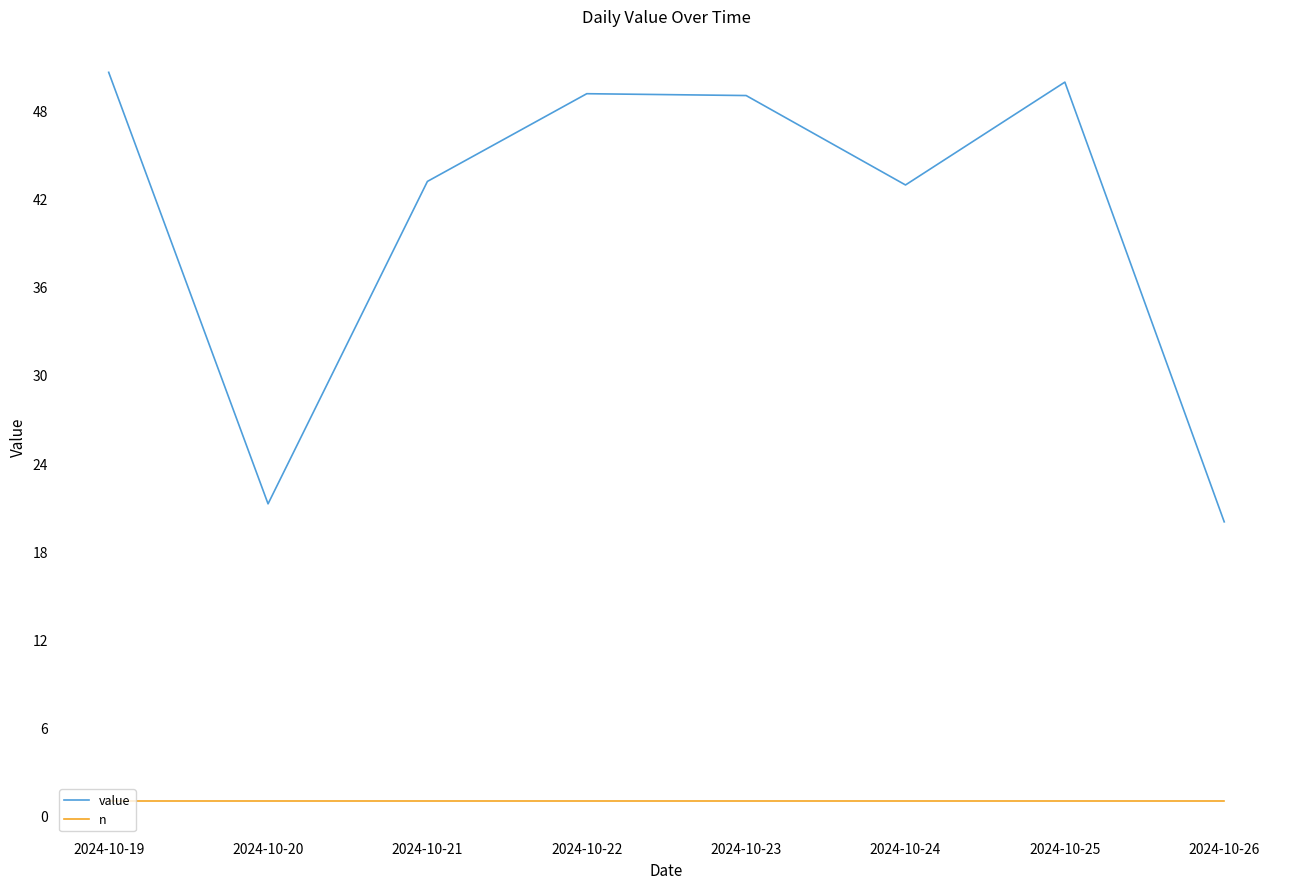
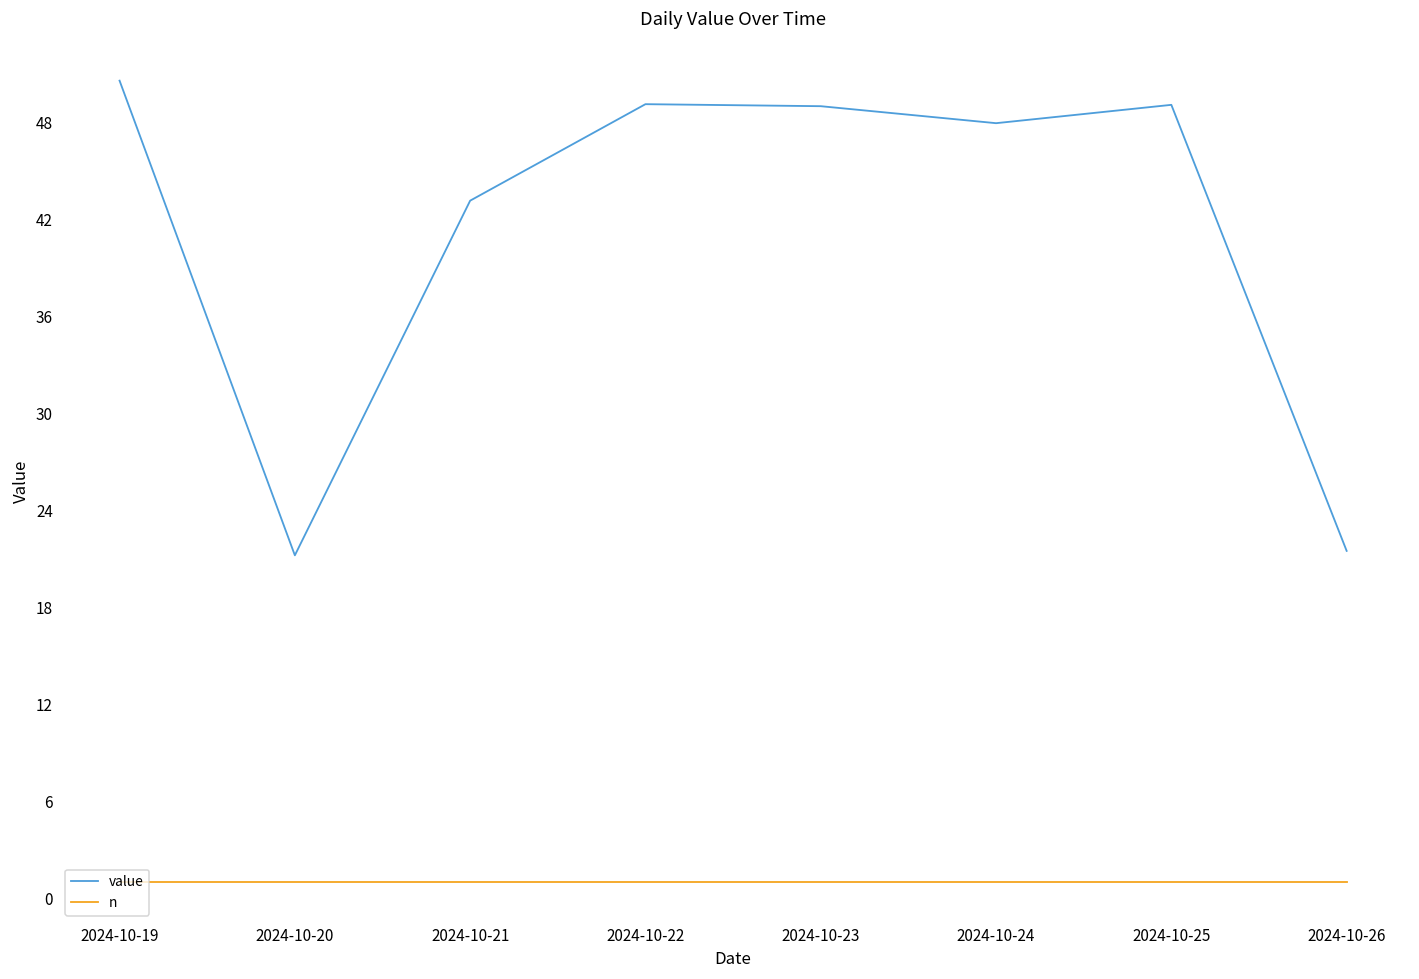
  {
    "value": {
      "2024-10-19": 50.6,
      "2024-10-20": 21.2,
      "2024-10-21": 43.2,
      "2024-10-22": 49.1,
      "2024-10-23": 49.0,
-     "2024-10-24": 42.9,
-     "2024-10-25": 49.9,
-     "2024-10-26": 20.0
+     "2024-10-24": 47.9,
+     "2024-10-25": 49.1,
+     "2024-10-26": 21.5
    },
    "n": {
      "2024-10-20": 1.0,
      "2024-10-21": 1.0,
      "2024-10-22": 1.0,
      "2024-10-23": 1.0,
      "2024-10-24": 1.0,
      "2024-10-25": 1.0,
      "2024-10-26": 1.0
    }
  }
